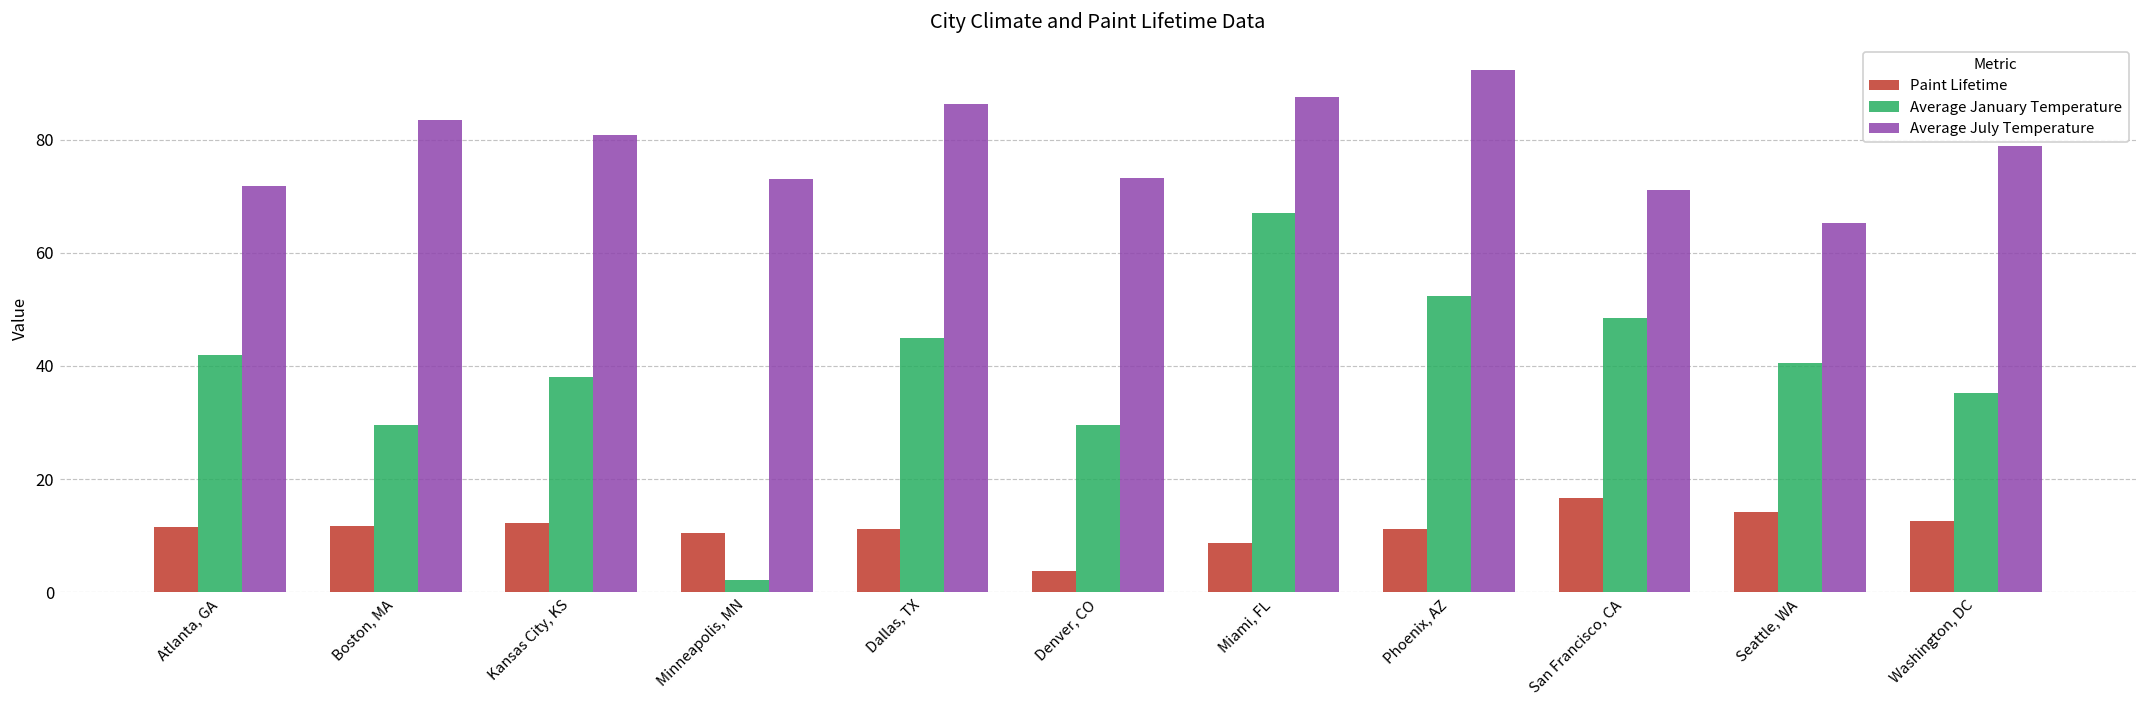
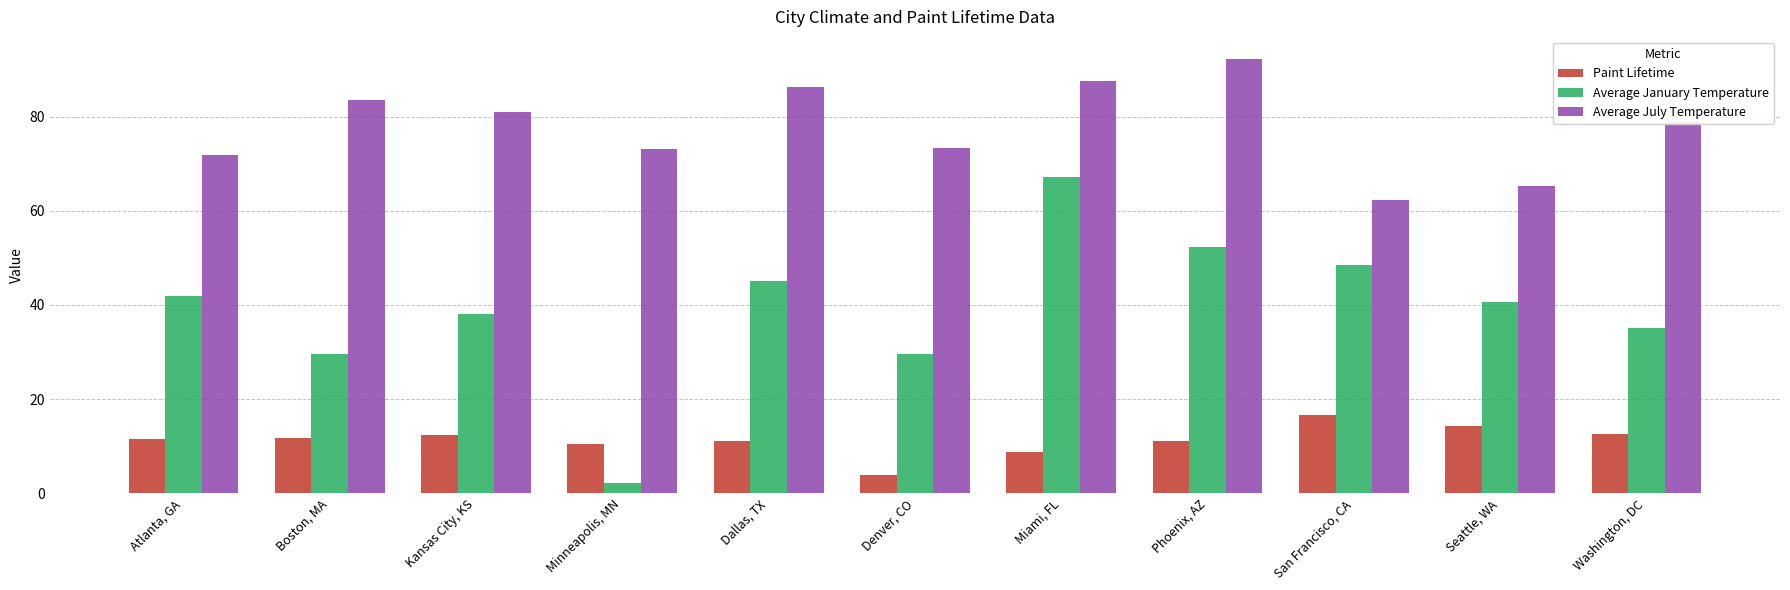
  {
    "Paint Lifetime": {
      "Atlanta, GA": 12,
      "Boston, MA": 12,
      "Kansas City, KS": 12,
      "Minneapolis, MN": 11,
      "Dallas, TX": 11,
      "Denver, CO": 4,
      "Miami, FL": 9,
      "Phoenix, AZ": 11,
      "San Francisco, CA": 17,
      "Seattle, WA": 14,
      "Washington, DC": 13
    },
    "Average January Temperature": {
      "Atlanta, GA": 42,
      "Boston, MA": 30,
      "Kansas City, KS": 38,
      "Minneapolis, MN": 2,
      "Dallas, TX": 45,
      "Denver, CO": 30,
      "Miami, FL": 67,
      "Phoenix, AZ": 52,
      "San Francisco, CA": 49,
      "Seattle, WA": 41,
      "Washington, DC": 35
    },
    "Average July Temperature": {
      "Atlanta, GA": 72,
      "Boston, MA": 84,
      "Kansas City, KS": 81,
      "Minneapolis, MN": 73,
      "Dallas, TX": 86,
      "Denver, CO": 73,
      "Miami, FL": 88,
      "Phoenix, AZ": 92,
-     "San Francisco, CA": 71,
+     "San Francisco, CA": 62,
      "Seattle, WA": 65
    }
  }
